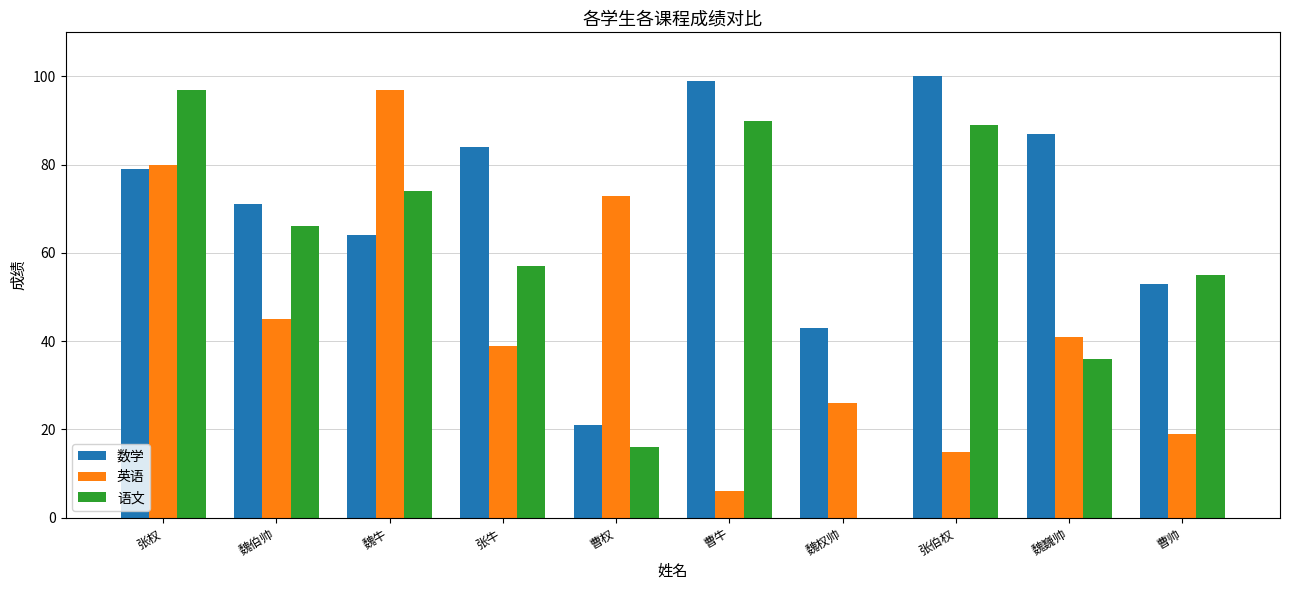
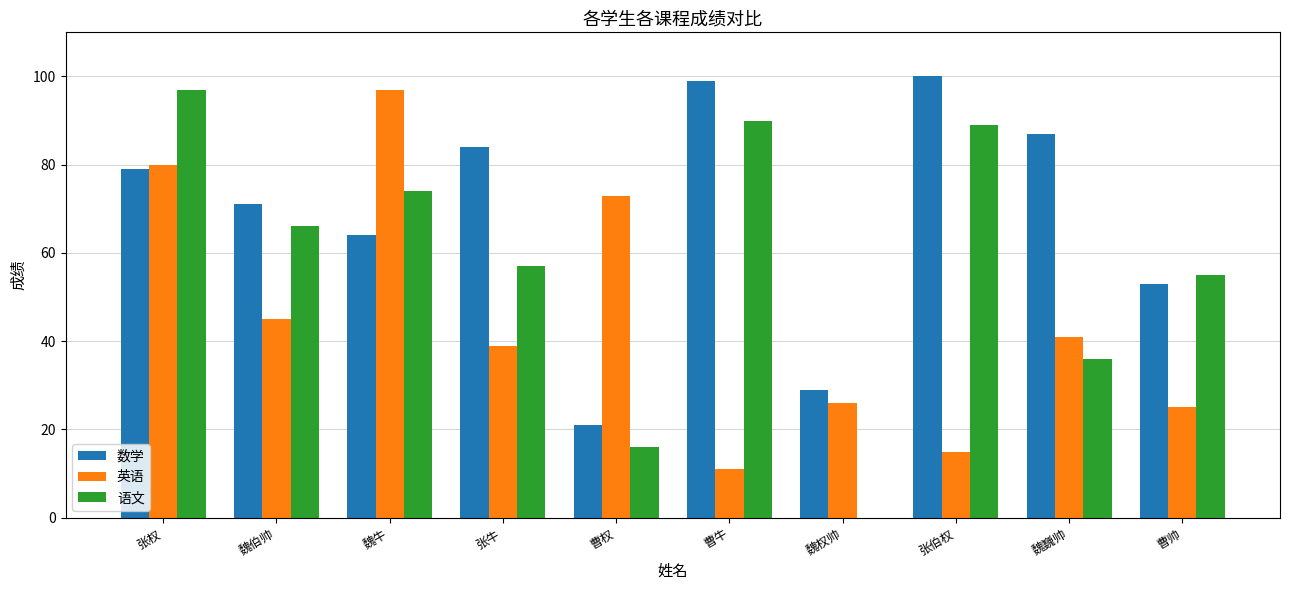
  {
    "数学": {
      "张权": 79,
      "魏伯帅": 71,
      "魏牛": 64,
      "张牛": 84,
      "曹权": 21,
      "曹牛": 99,
-     "魏权帅": 43,
+     "魏权帅": 29,
      "张伯权": 100,
      "魏巍帅": 87,
      "曹帅": 53
    },
    "英语": {
      "张权": 80,
      "魏伯帅": 45,
      "魏牛": 97,
      "张牛": 39,
      "曹权": 73,
-     "曹牛": 6,
+     "曹牛": 11,
      "魏权帅": 26,
      "张伯权": 15,
      "魏巍帅": 41,
-     "曹帅": 19
+     "曹帅": 25
    },
    "语文": {
      "张权": 97,
      "魏伯帅": 66,
      "魏牛": 74,
      "张牛": 57,
      "曹权": 16,
      "曹牛": 90,
      "魏权帅": 0,
      "张伯权": 89,
      "魏巍帅": 36,
      "曹帅": 55
    }
  }
